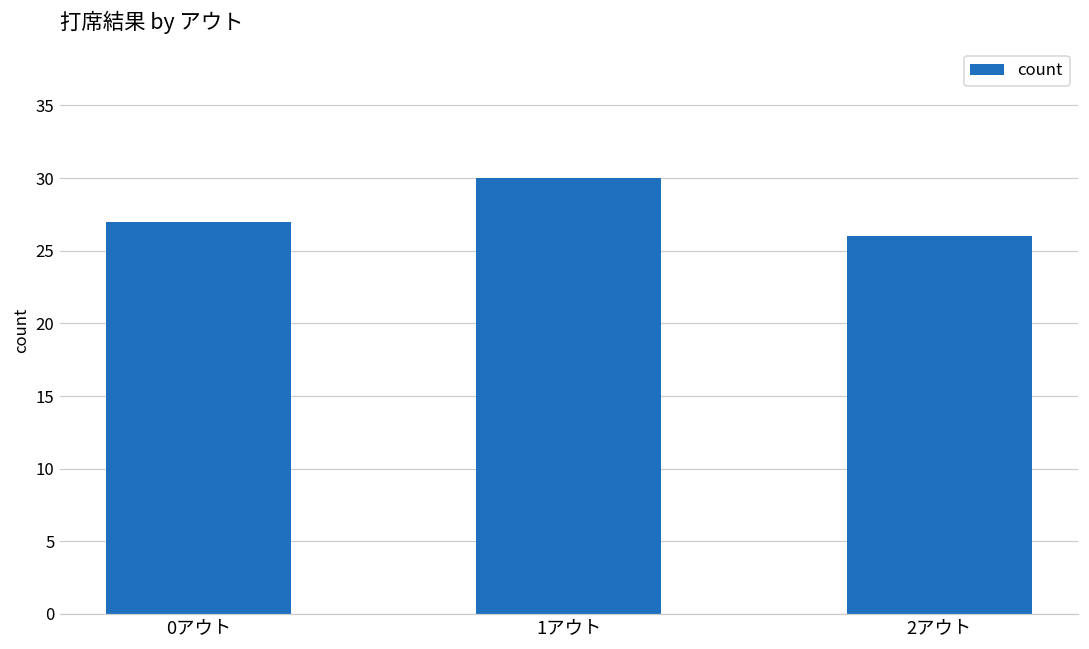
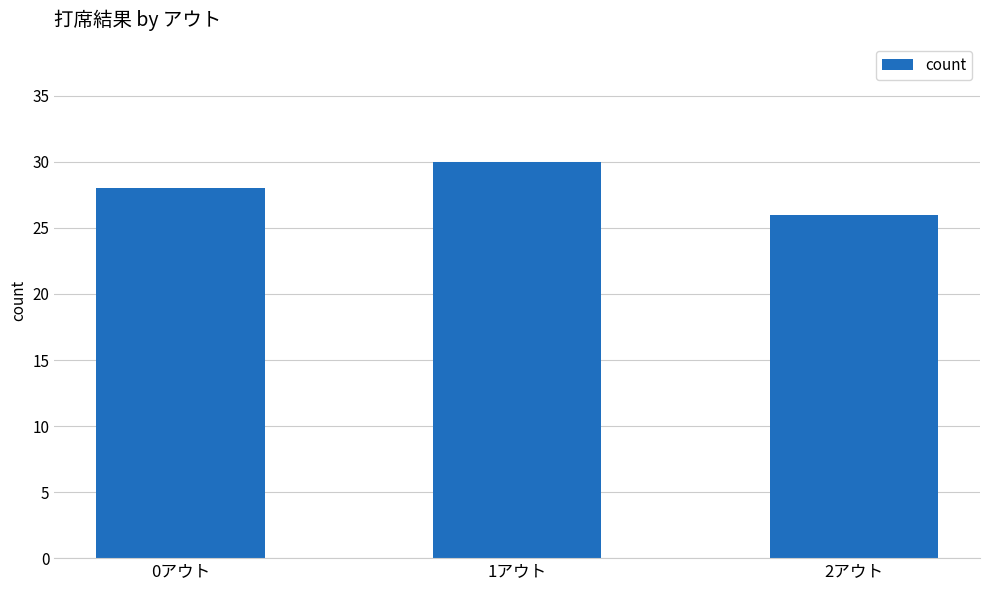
  {
-   "0アウト": 27,
+   "0アウト": 28,
    "1アウト": 30,
    "2アウト": 26
  }
